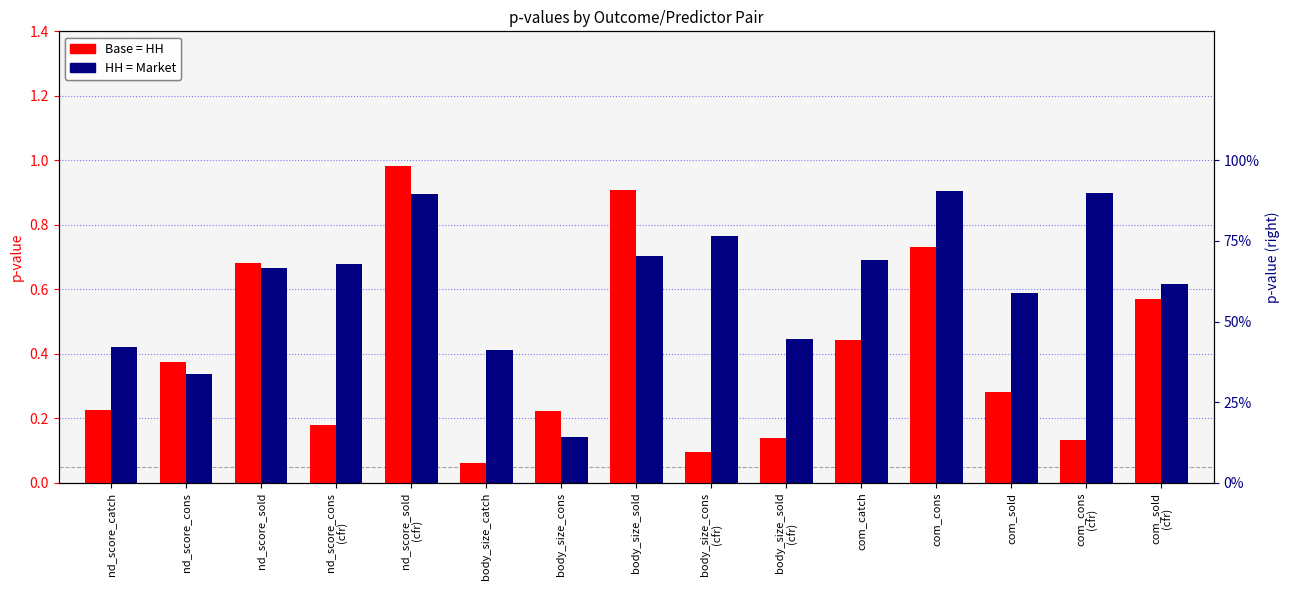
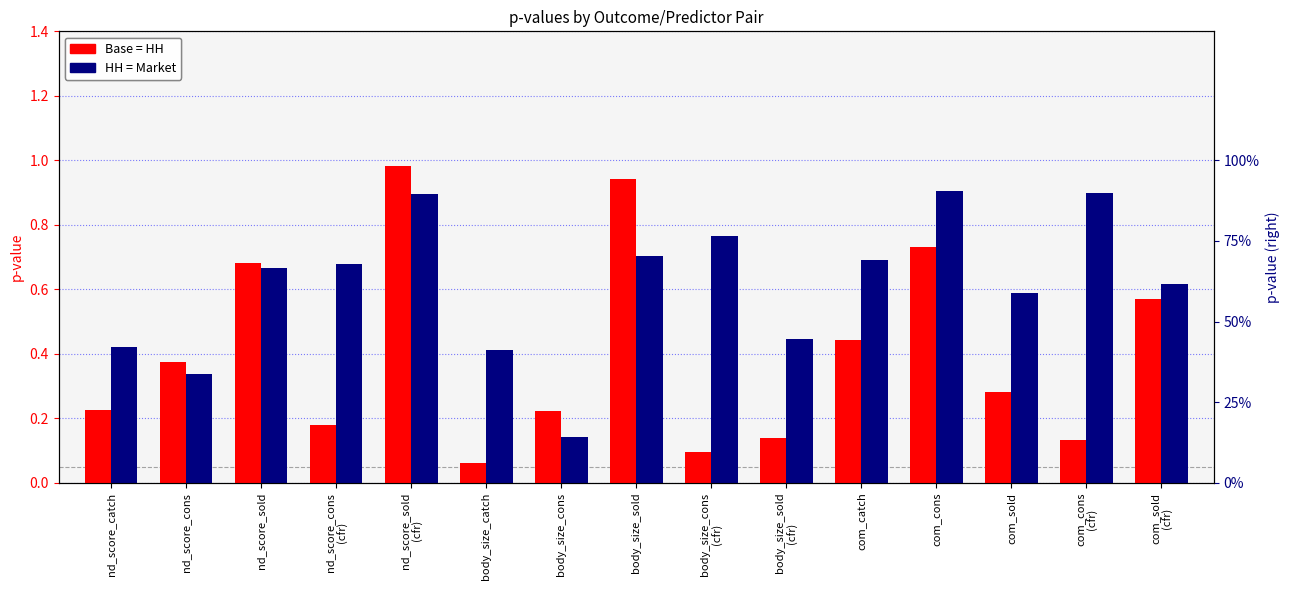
  {
    "Base = HH": {
      "nd_score_catch": 0.22,
      "nd_score_cons": 0.37,
      "nd_score_sold": 0.68,
      "nd_score_cons (cfr)": 0.18,
      "nd_score_sold (cfr)": 0.98,
      "body_size_catch": 0.06,
      "body_size_cons": 0.22,
-     "body_size_sold": 0.91,
+     "body_size_sold": 0.94,
      "body_size_cons (cfr)": 0.09,
      "body_size_sold (cfr)": 0.14,
      "com_catch": 0.44,
      "com_cons": 0.73,
      "com_sold": 0.28,
      "com_cons (cfr)": 0.13,
      "com_sold (cfr)": 0.57
    },
    "HH = Market": {
      "nd_score_catch": 0.42,
      "nd_score_cons": 0.34,
      "nd_score_sold": 0.67,
      "nd_score_cons (cfr)": 0.68,
      "nd_score_sold (cfr)": 0.90,
      "body_size_catch": 0.41,
      "body_size_cons": 0.14,
      "body_size_sold": 0.70,
      "body_size_cons (cfr)": 0.77,
      "body_size_sold (cfr)": 0.45,
      "com_catch": 0.69,
      "com_cons": 0.90,
      "com_sold": 0.59,
      "com_cons (cfr)": 0.90,
      "com_sold (cfr)": 0.62
    }
  }
